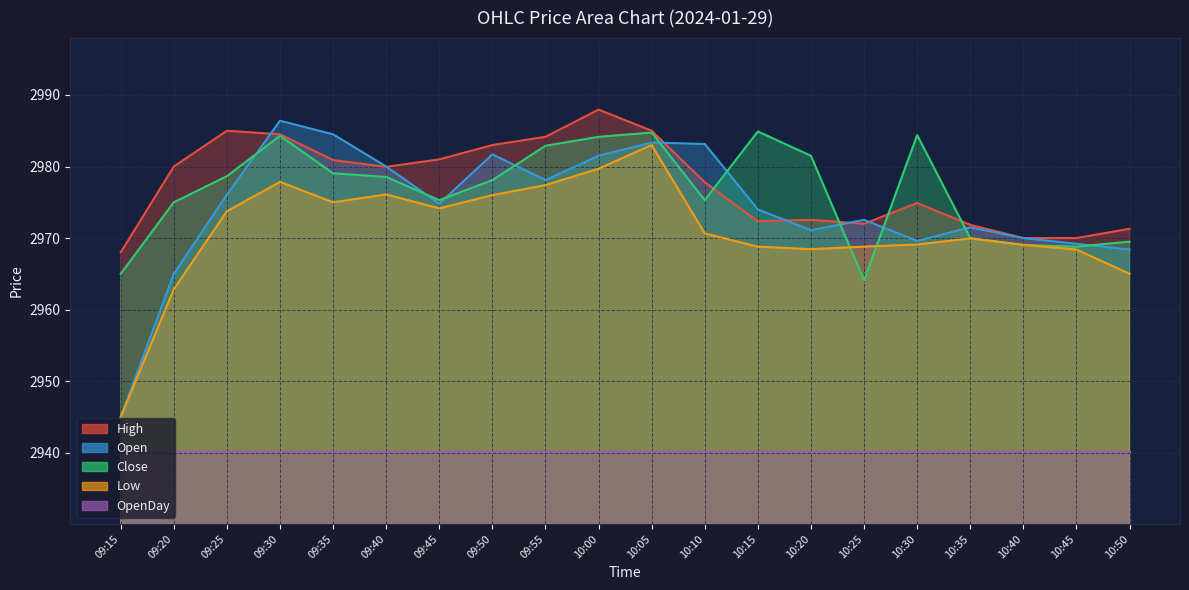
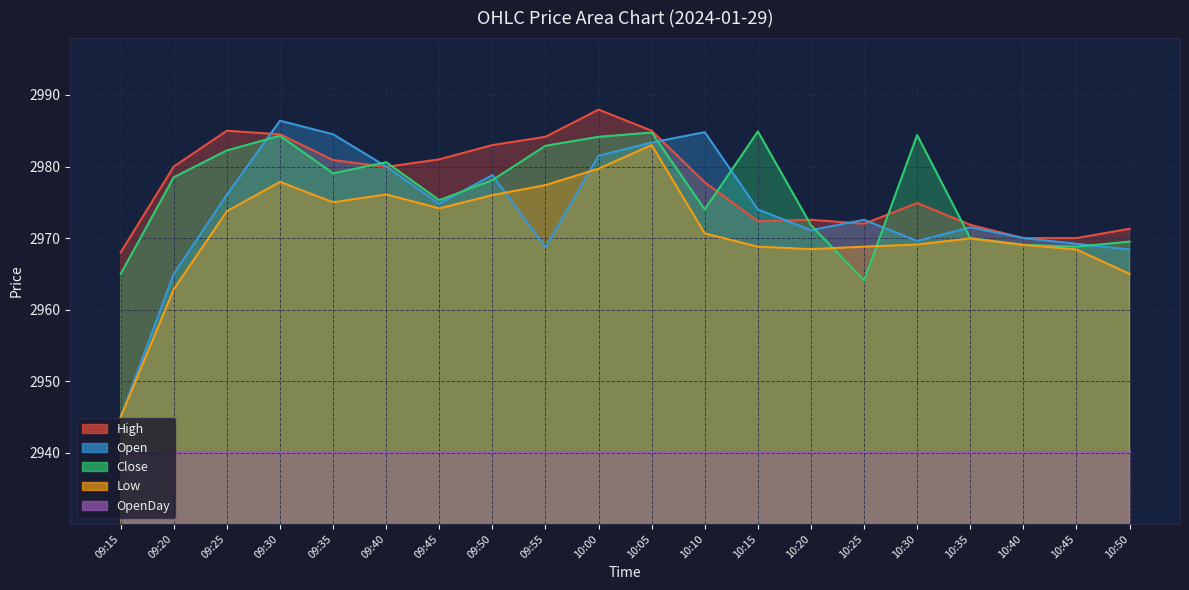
  {
    "Open": {
      "09:20": 2965,
      "09:25": 2976,
      "09:30": 2986,
      "09:35": 2985,
      "09:45": 2975,
-     "09:50": 2982,
-     "09:55": 2978,
+     "09:50": 2979,
+     "09:55": 2969,
      "10:00": 2982,
-     "10:10": 2983,
+     "10:10": 2985,
      "10:15": 2974,
      "10:20": 2971,
      "10:25": 2973,
      "10:30": 2970,
      "10:35": 2972,
      "10:45": 2969,
      "10:50": 2968
    },
    "Close": {
      "09:15": 2965,
-     "09:20": 2975,
-     "09:25": 2979,
+     "09:20": 2979,
+     "09:25": 2982,
      "09:35": 2979,
-     "09:40": 2979,
+     "09:40": 2981,
      "09:45": 2975,
      "09:50": 2978,
      "09:55": 2983,
      "10:00": 2984,
-     "10:10": 2975,
+     "10:10": 2974,
      "10:15": 2985,
-     "10:20": 2982,
+     "10:20": 2972,
      "10:25": 2964,
      "10:30": 2984,
      "10:45": 2969,
      "10:50": 2970
    },
    "OpenDay": {
      "09:25": 2940,
      "09:30": 2940,
      "09:35": 2940,
      "09:40": 2940,
      "09:45": 2940,
      "09:50": 2940,
      "09:55": 2940,
      "10:00": 2940,
      "10:05": 2940,
      "10:10": 2940,
      "10:15": 2940,
      "10:20": 2940,
      "10:25": 2940,
      "10:30": 2940,
      "10:35": 2940,
      "10:40": 2940,
      "10:45": 2940,
      "10:50": 2940
    }
  }
